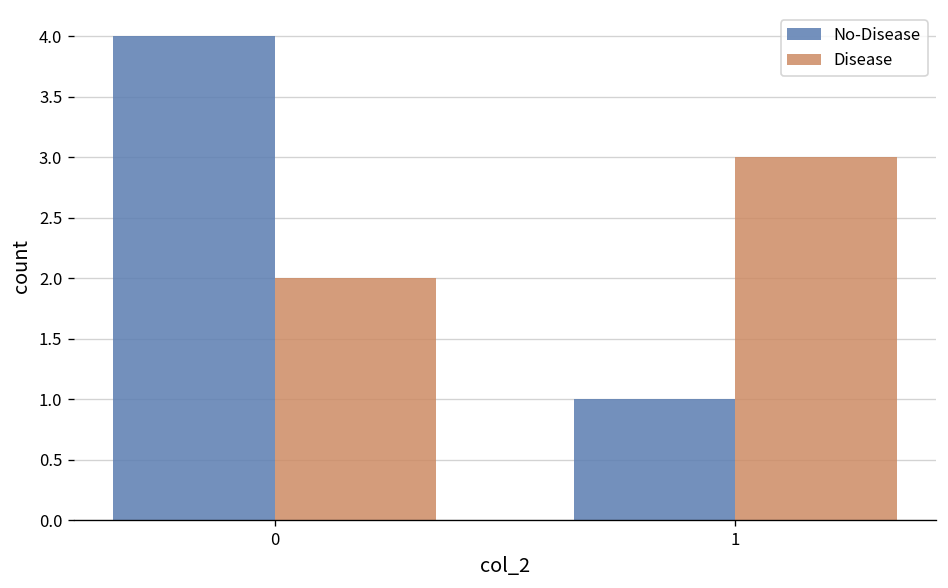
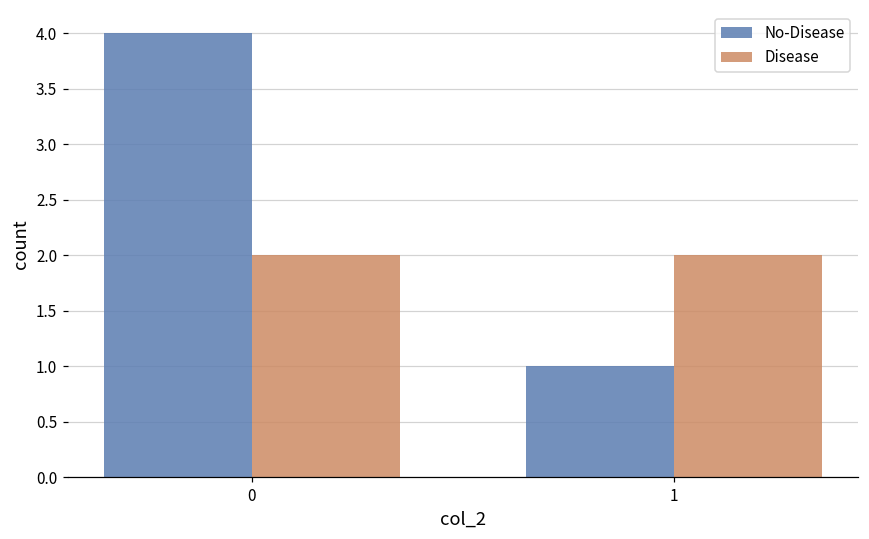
  {
    "No-Disease": {
      "0": 4,
      "1": 1
    },
    "Disease": {
      "0": 2,
-     "1": 3
+     "1": 2
    }
  }
